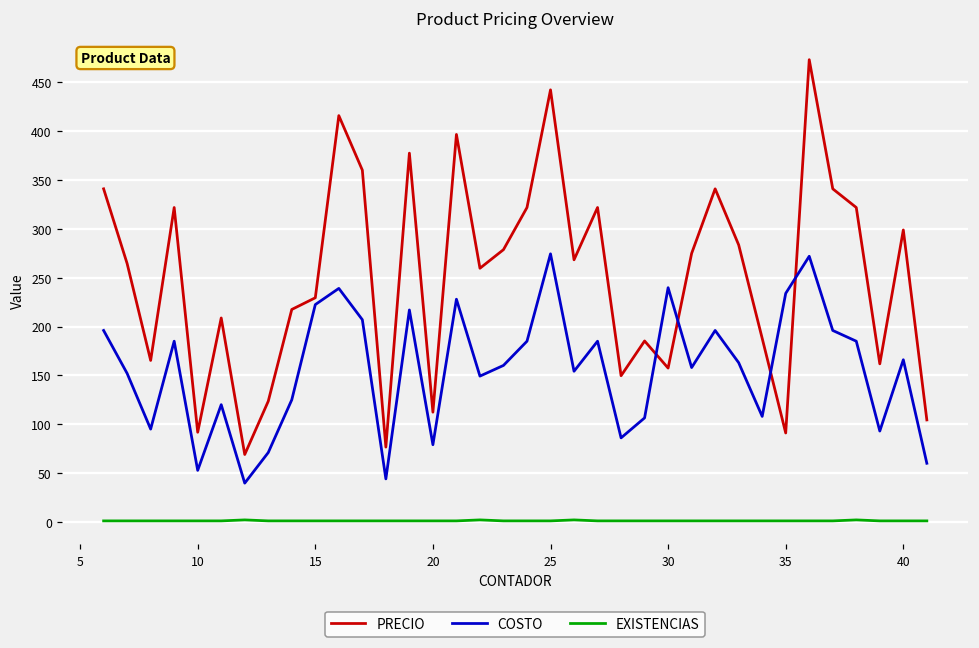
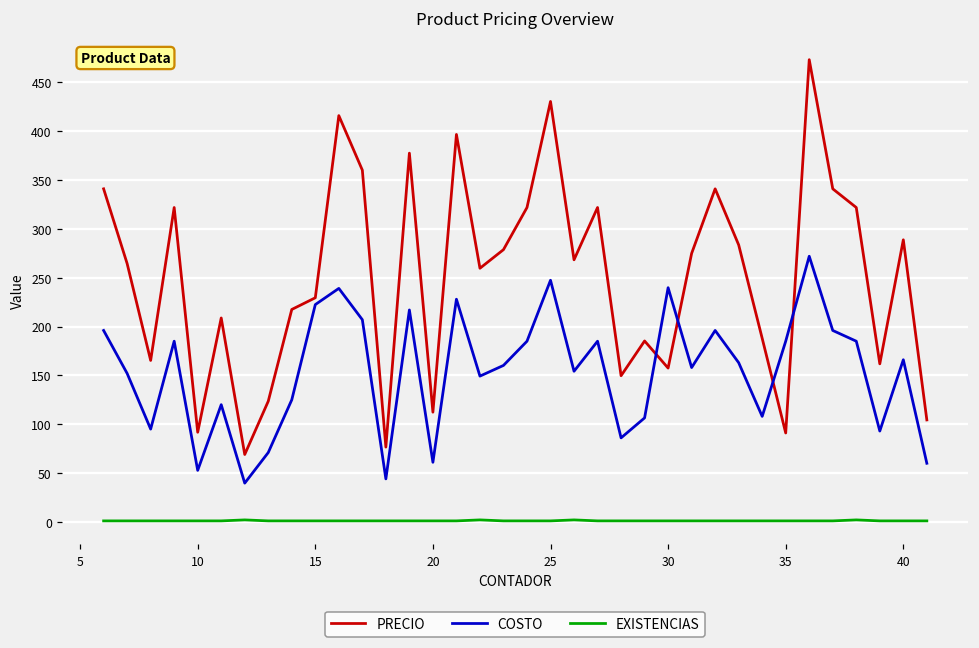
  {
    "PRECIO": {
      "10": 90,
      "15": 230,
      "20": 110,
-     "25": 440,
+     "25": 430,
      "30": 160,
      "35": 90,
-     "40": 300
+     "40": 290
    },
    "COSTO": {
      "10": 50,
      "15": 220,
-     "20": 80,
-     "25": 270,
+     "20": 60,
+     "25": 250,
      "30": 240,
-     "35": 230,
+     "35": 190,
      "40": 170
    },
    "EXISTENCIAS": {
      "10": 0,
      "15": 0,
      "20": 0,
      "25": 0,
      "30": 0,
      "35": 0,
      "40": 0
    }
  }
